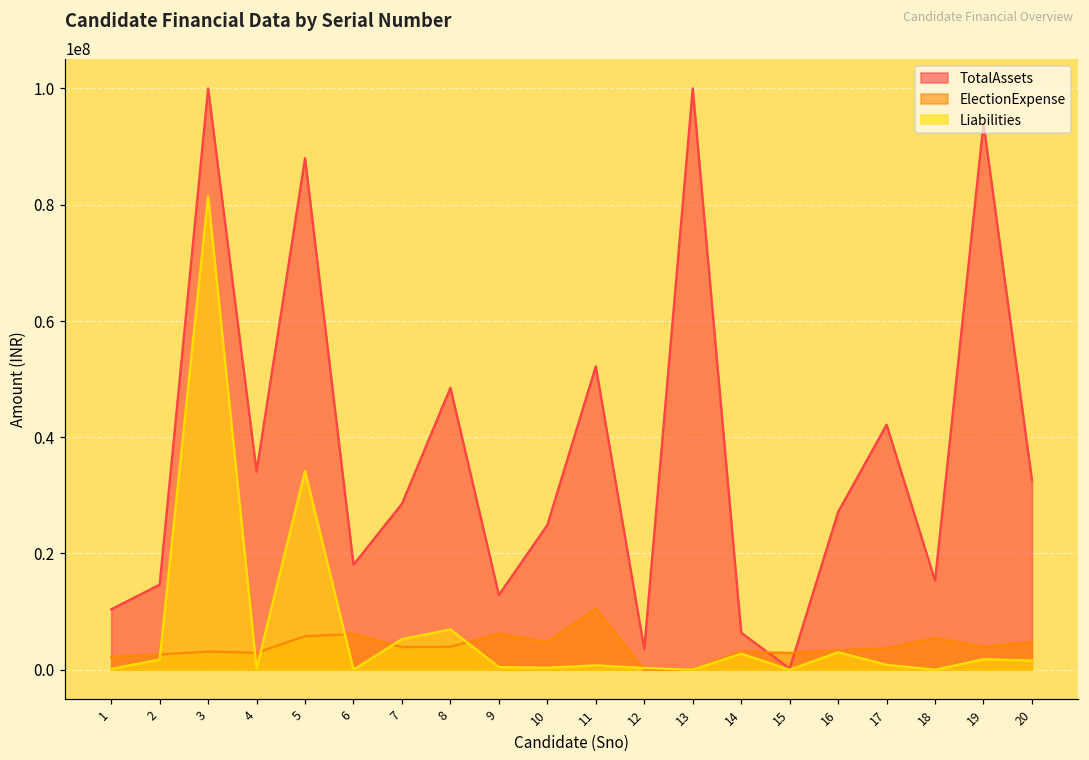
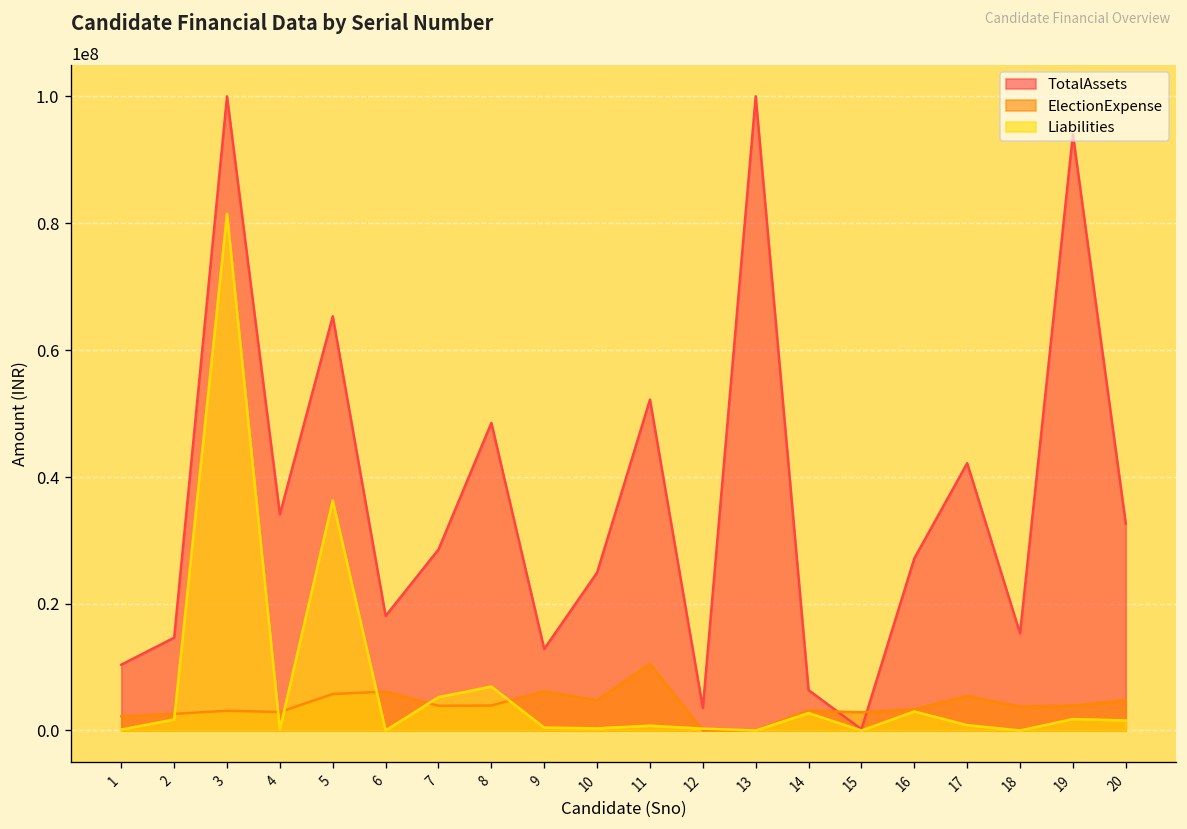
  {
    "TotalAssets": {
      "1": 10000000,
      "2": 15000000,
      "3": 100000000,
      "4": 34000000,
-     "5": 88000000,
+     "5": 65000000,
      "6": 18000000,
      "7": 29000000,
      "8": 49000000,
      "9": 13000000,
      "10": 25000000,
      "11": 52000000,
      "12": 4000000,
      "13": 100000000,
      "14": 6000000,
      "16": 27000000,
      "17": 42000000,
      "18": 15000000,
      "20": 33000000
    },
    "ElectionExpense": {
      "1": 2000000,
      "2": 3000000,
      "3": 3000000,
      "4": 3000000,
      "5": 6000000,
      "6": 6000000,
      "7": 4000000,
      "8": 4000000,
      "9": 6000000,
      "10": 5000000,
      "11": 10000000,
      "15": 3000000,
-     "17": 4000000,
-     "18": 5000000,
+     "17": 5000000,
+     "18": 4000000,
      "19": 4000000,
      "20": 5000000
    },
    "Liabilities": {
      "1": 0,
      "2": 2000000,
      "3": 81000000,
      "4": 0,
-     "5": 34000000,
+     "5": 36000000,
      "6": 0,
      "7": 5000000,
      "8": 7000000,
      "9": 0,
      "10": 0,
      "11": 1000000,
      "17": 1000000,
      "18": 0,
      "19": 2000000,
      "20": 2000000
    }
  }
